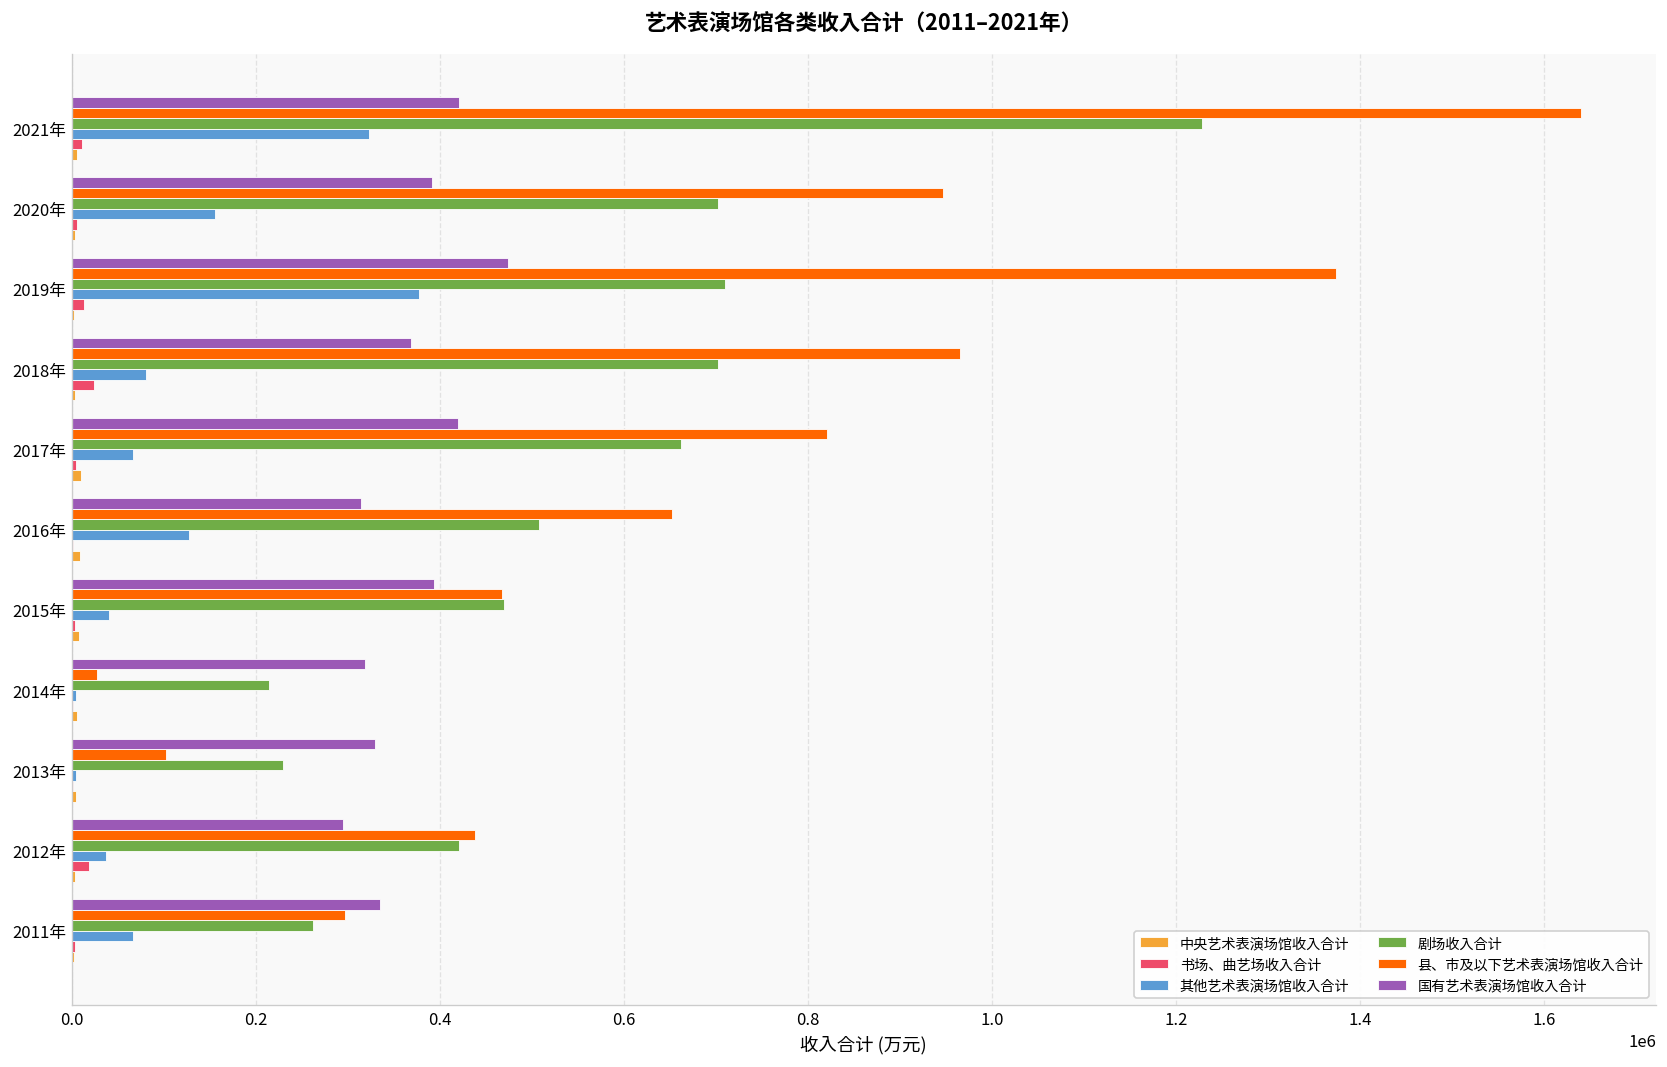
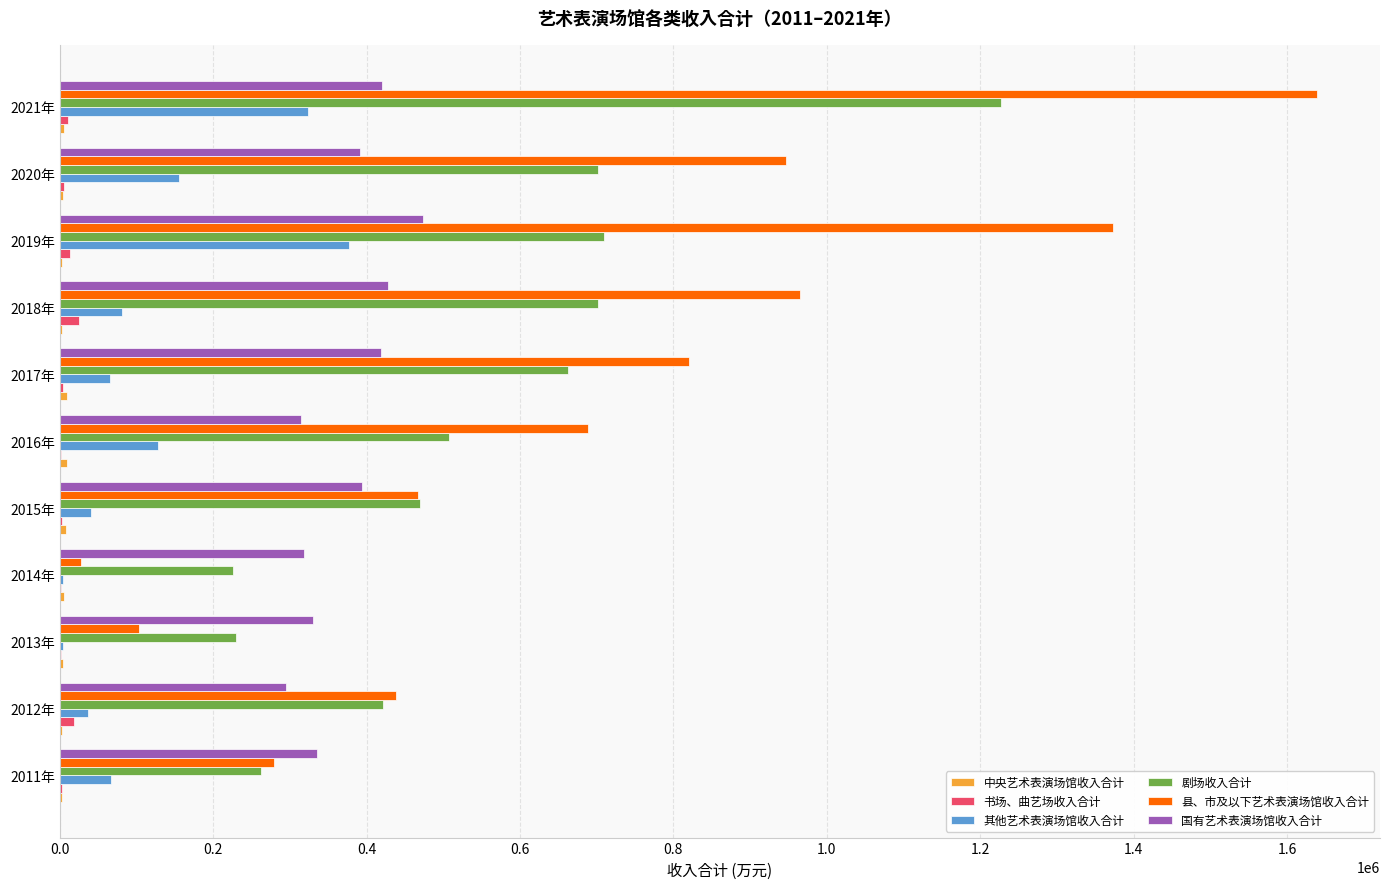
  {
    "中央艺术表演场馆收入合计": {
      "2021年": 10000,
      "2020年": 0,
      "2017年": 10000,
      "2016年": 10000,
      "2015年": 10000,
      "2014年": 10000,
      "2013年": 0,
      "2012年": 0
    },
    "书场、曲艺场收入合计": {
      "2021年": 10000,
      "2020年": 10000,
      "2019年": 10000,
      "2018年": 20000,
      "2017年": 0,
      "2012年": 20000,
      "2011年": 0
    },
    "其他艺术表演场馆收入合计": {
      "2021年": 320000,
      "2020年": 160000,
      "2019年": 380000,
      "2018年": 80000,
      "2017年": 70000,
      "2016年": 130000,
      "2015年": 40000,
      "2014年": 0,
      "2013年": 0,
      "2012年": 40000,
      "2011年": 70000
    },
    "剧场收入合计": {
      "2021年": 1230000,
      "2020年": 700000,
      "2019年": 710000,
      "2018年": 700000,
      "2017年": 660000,
      "2016年": 510000,
      "2015年": 470000,
-     "2014年": 210000,
+     "2014年": 230000,
      "2013年": 230000,
      "2012年": 420000,
      "2011年": 260000
    },
    "县、市及以下艺术表演场馆收入合计": {
      "2021年": 1640000,
      "2020年": 950000,
      "2019年": 1370000,
      "2018年": 970000,
      "2017年": 820000,
-     "2016年": 650000,
+     "2016年": 690000,
      "2015年": 470000,
      "2014年": 30000,
      "2013年": 100000,
      "2012年": 440000,
-     "2011年": 300000
+     "2011年": 280000
    },
    "国有艺术表演场馆收入合计": {
      "2021年": 420000,
      "2020年": 390000,
      "2019年": 470000,
-     "2018年": 370000,
+     "2018年": 430000,
      "2017年": 420000,
      "2016年": 310000,
      "2015年": 390000,
      "2014年": 320000,
      "2013年": 330000,
      "2012年": 290000,
      "2011年": 330000
    }
  }
